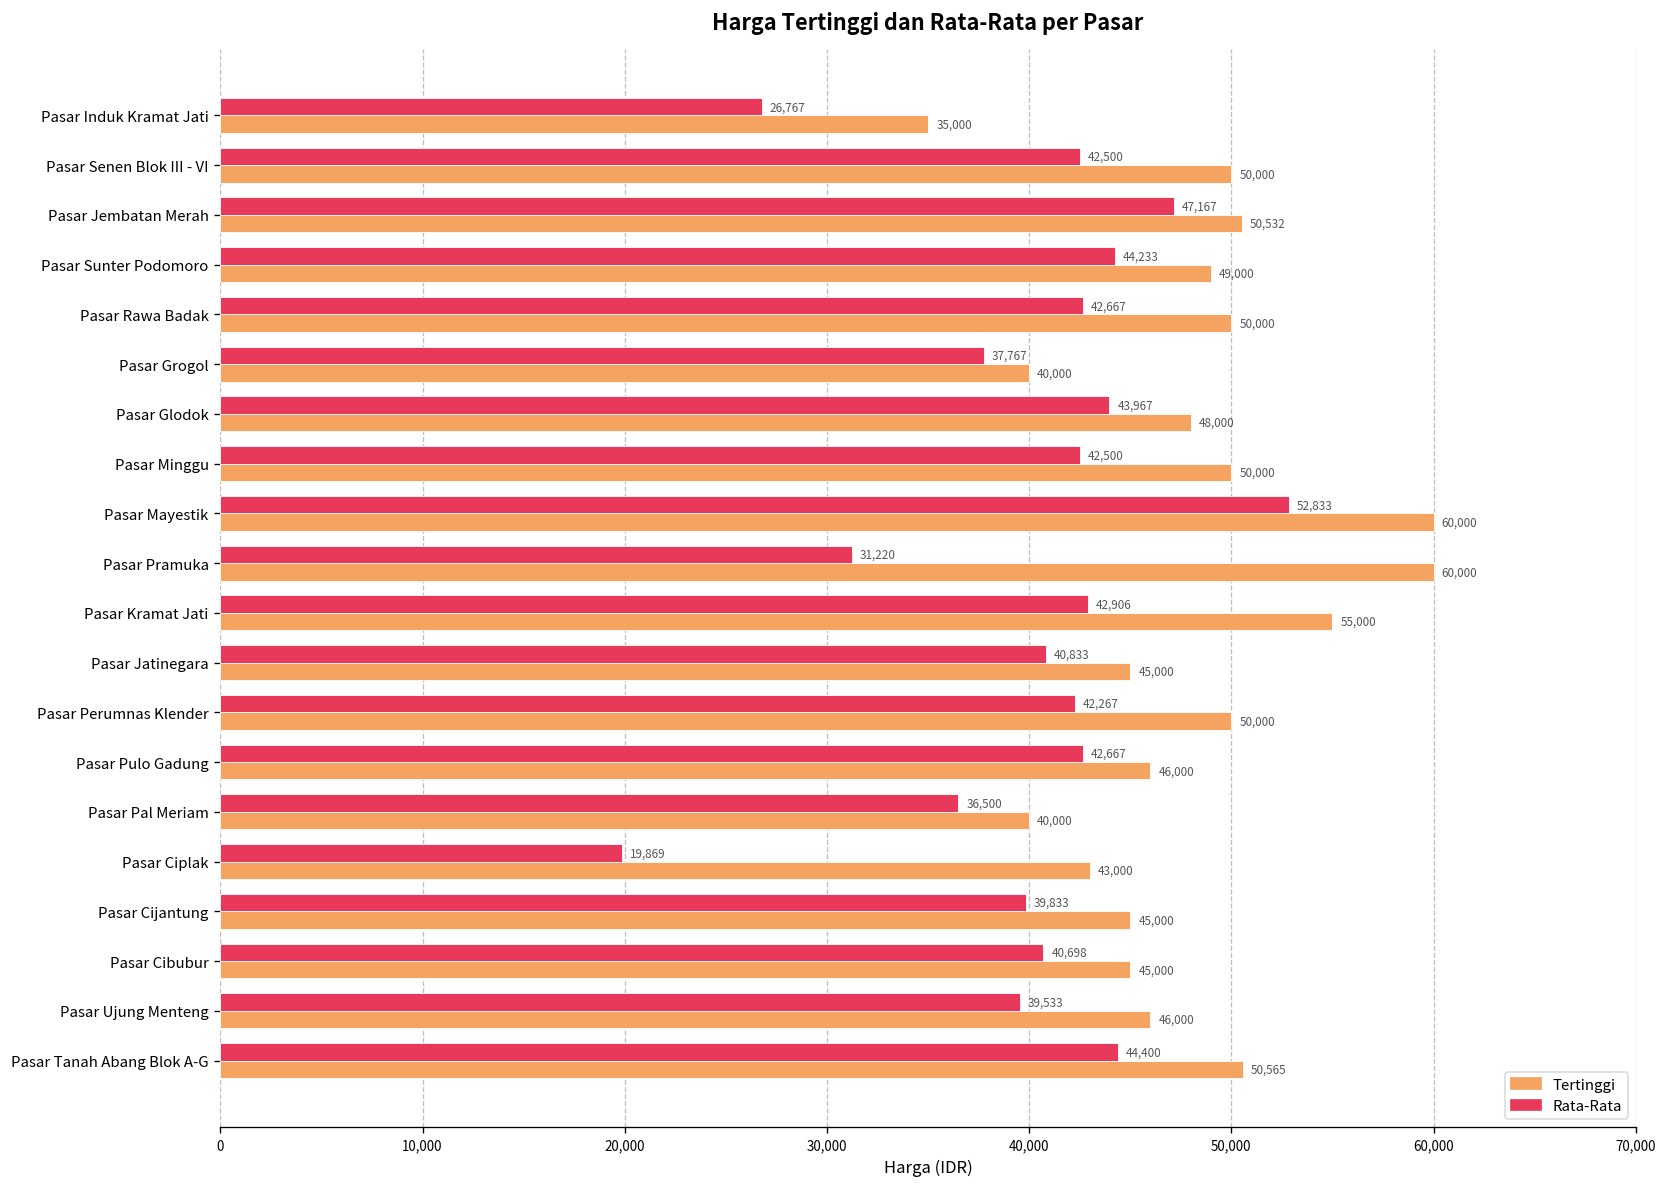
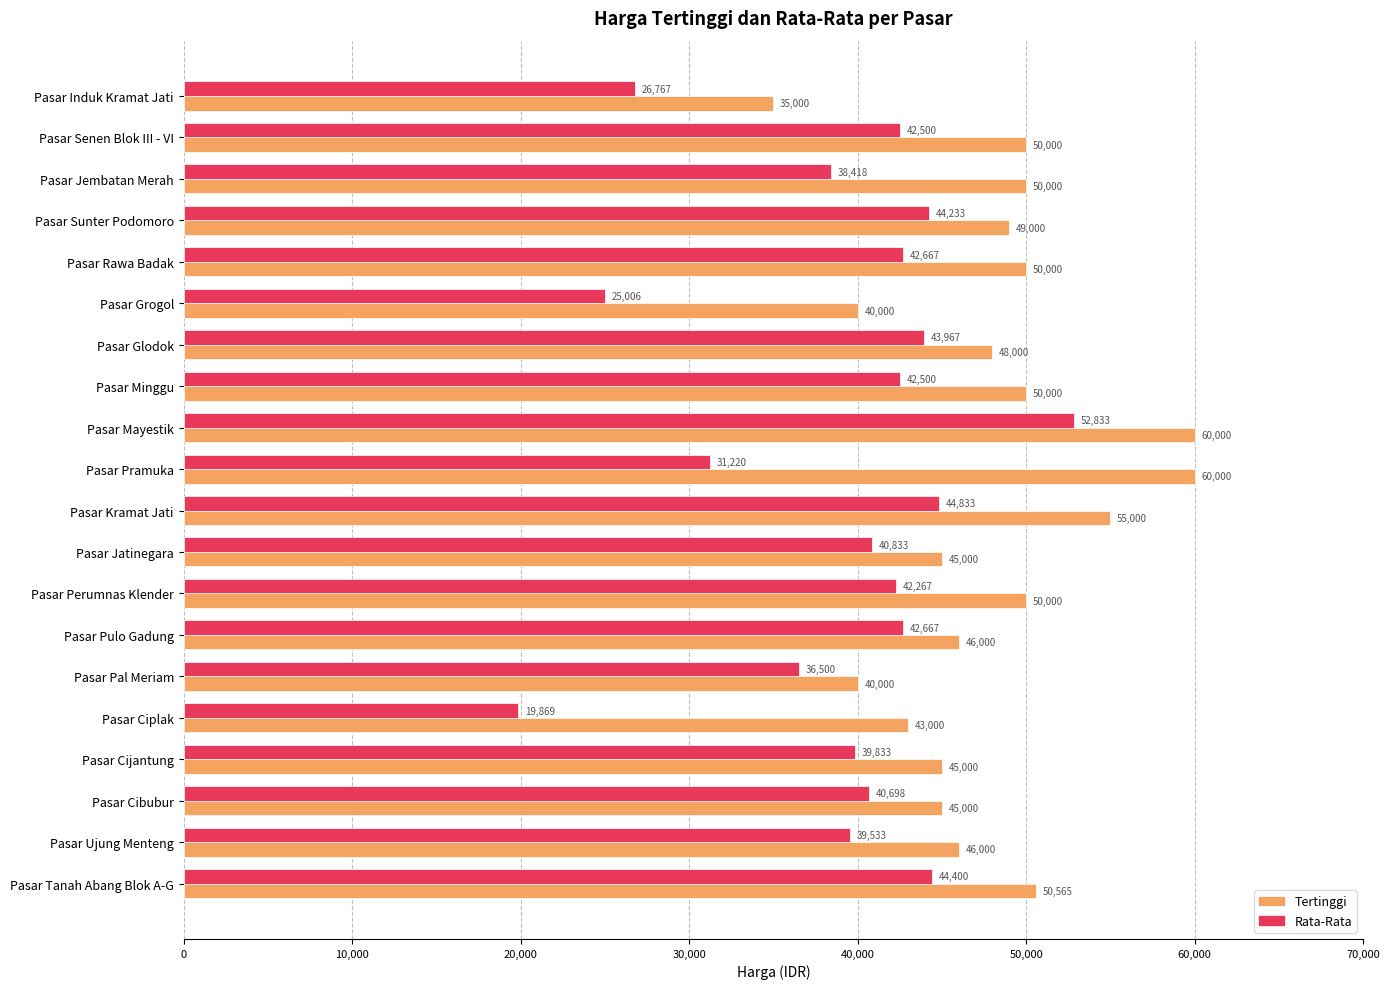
  {
    "Tertinggi": {
      "Pasar Induk Kramat Jati": "35,000",
      "Pasar Senen Blok III - VI": "50,000",
-     "Pasar Jembatan Merah": "50,532",
+     "Pasar Jembatan Merah": "50,000",
      "Pasar Sunter Podomoro": "49,000",
      "Pasar Rawa Badak": "50,000",
      "Pasar Grogol": "40,000",
      "Pasar Glodok": "48,000",
      "Pasar Minggu": "50,000",
      "Pasar Mayestik": "60,000",
      "Pasar Pramuka": "60,000",
      "Pasar Kramat Jati": "55,000",
      "Pasar Jatinegara": "45,000",
      "Pasar Perumnas Klender": "50,000",
      "Pasar Pulo Gadung": "46,000",
      "Pasar Pal Meriam": "40,000",
      "Pasar Ciplak": "43,000",
      "Pasar Cijantung": "45,000",
      "Pasar Cibubur": "45,000",
      "Pasar Ujung Menteng": "46,000",
      "Pasar Tanah Abang Blok A-G": "50,565"
    },
    "Rata-Rata": {
      "Pasar Induk Kramat Jati": "26,767",
      "Pasar Senen Blok III - VI": "42,500",
-     "Pasar Jembatan Merah": "47,167",
+     "Pasar Jembatan Merah": "38,418",
      "Pasar Sunter Podomoro": "44,233",
      "Pasar Rawa Badak": "42,667",
-     "Pasar Grogol": "37,767",
+     "Pasar Grogol": "25,006",
      "Pasar Glodok": "43,967",
      "Pasar Minggu": "42,500",
      "Pasar Mayestik": "52,833",
      "Pasar Pramuka": "31,220",
-     "Pasar Kramat Jati": "42,906",
+     "Pasar Kramat Jati": "44,833",
      "Pasar Jatinegara": "40,833",
      "Pasar Perumnas Klender": "42,267",
      "Pasar Pulo Gadung": "42,667",
      "Pasar Pal Meriam": "36,500",
      "Pasar Ciplak": "19,869",
      "Pasar Cijantung": "39,833",
      "Pasar Cibubur": "40,698",
      "Pasar Ujung Menteng": "39,533",
      "Pasar Tanah Abang Blok A-G": "44,400"
    }
  }
